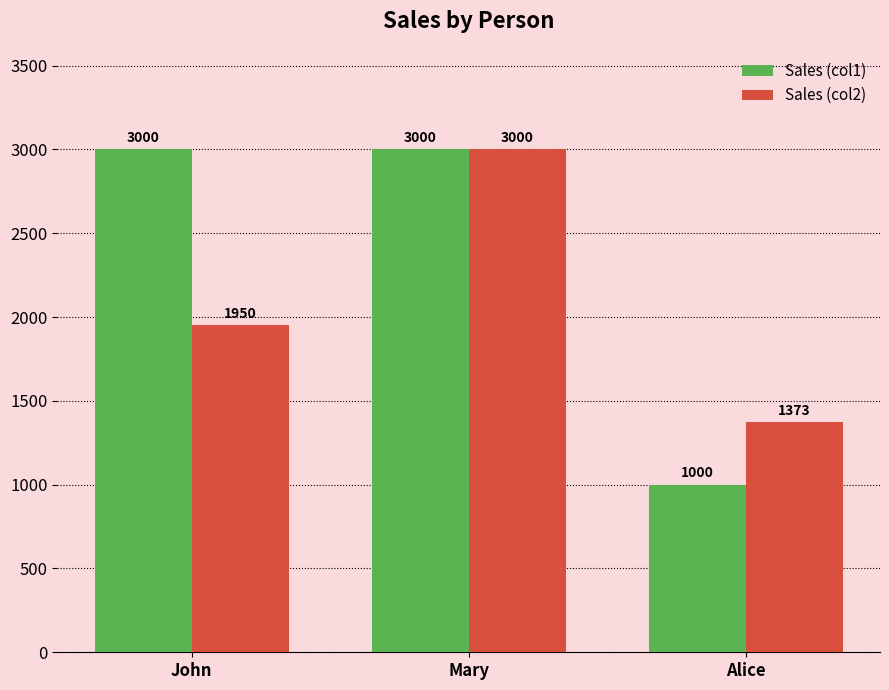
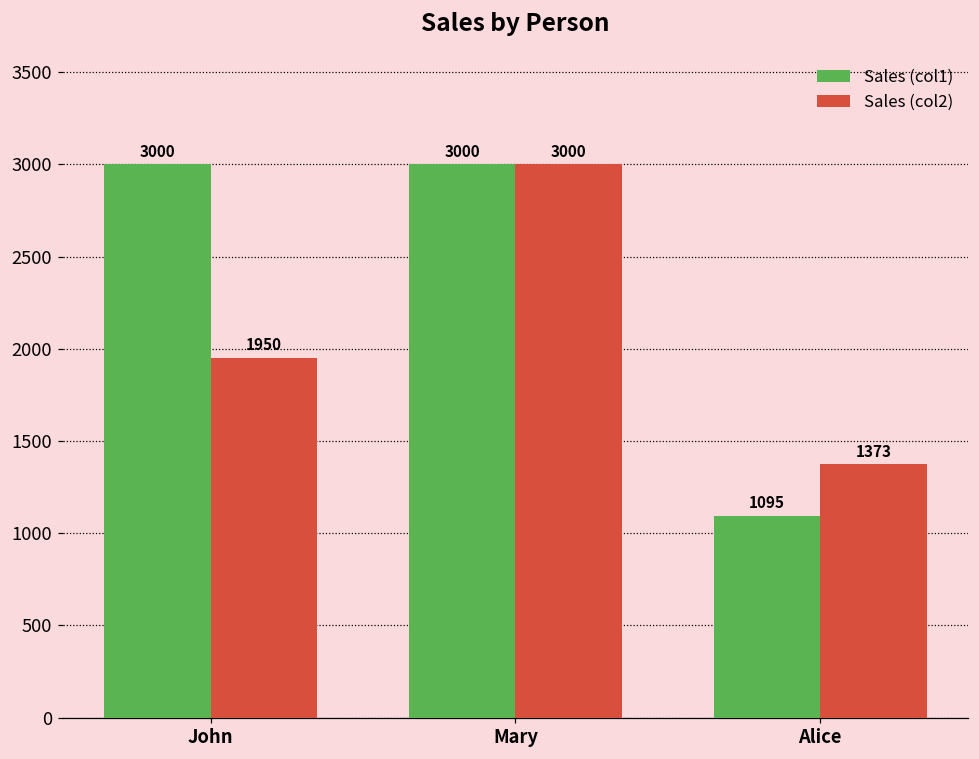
  {
    "Sales (col1)": {
      "John": 3000,
      "Mary": 3000,
-     "Alice": 1000
+     "Alice": 1095
    },
    "Sales (col2)": {
      "John": 1950,
      "Mary": 3000,
      "Alice": 1373
    }
  }
